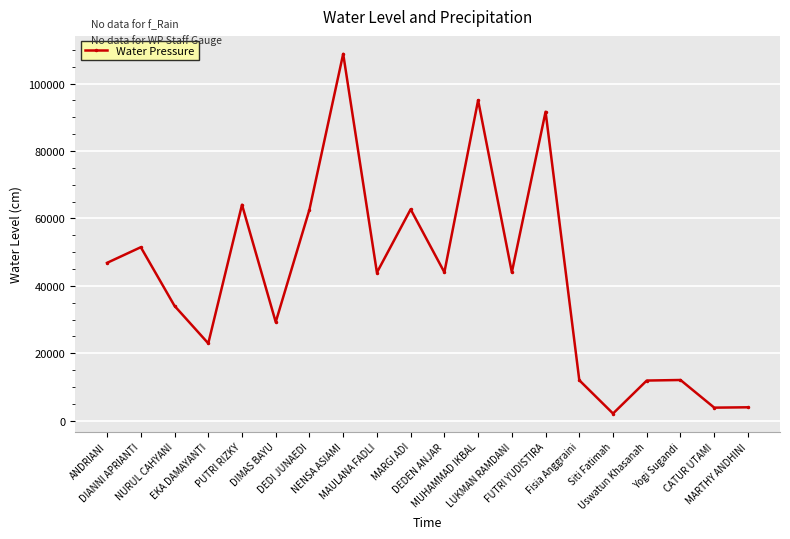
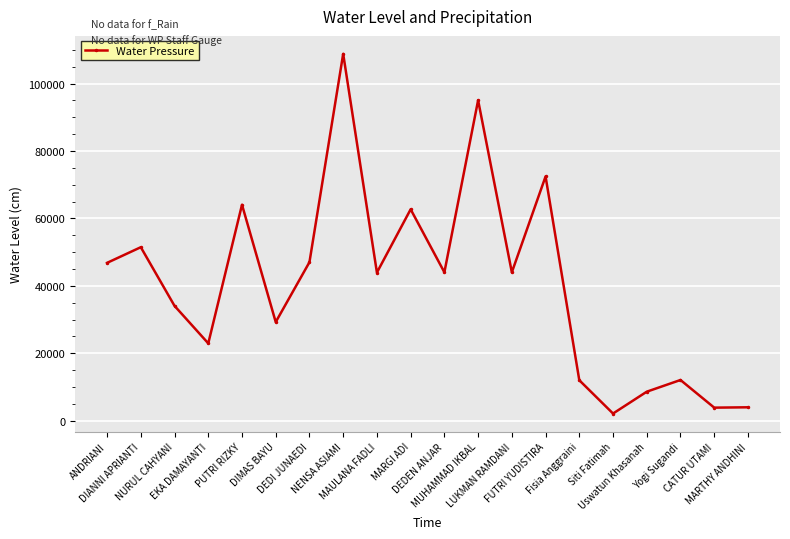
  {
    "ANDRIANI": 47000,
    "DIANNI APRIANTI": 51000,
    "NURUL CAHYANI": 34000,
    "EKA DAMAYANTI": 23000,
    "PUTRI RIZKY": 64000,
    "DIMAS BAYU": 29000,
-   "DEDI JUNAEDI": 63000,
+   "DEDI JUNAEDI": 47000,
    "NENSA ASIAMI": 109000,
    "MAULANA FADLI": 44000,
    "MARGI ADI": 63000,
    "DEDEN ANJAR": 44000,
    "MUHAMMAD IKBAL": 95000,
    "LUKMAN RAMDANI": 44000,
-   "FUTRI YUDISTIRA": 92000,
+   "FUTRI YUDISTIRA": 72000,
    "Fisia Anggraini": 12000,
    "Siti Fatimah": 2000,
-   "Uswatun Khasanah": 12000,
+   "Uswatun Khasanah": 9000,
    "Yogi Sugandi": 12000,
    "CATUR UTAMI": 4000,
    "MARTHY ANDHINI": 4000
  }
